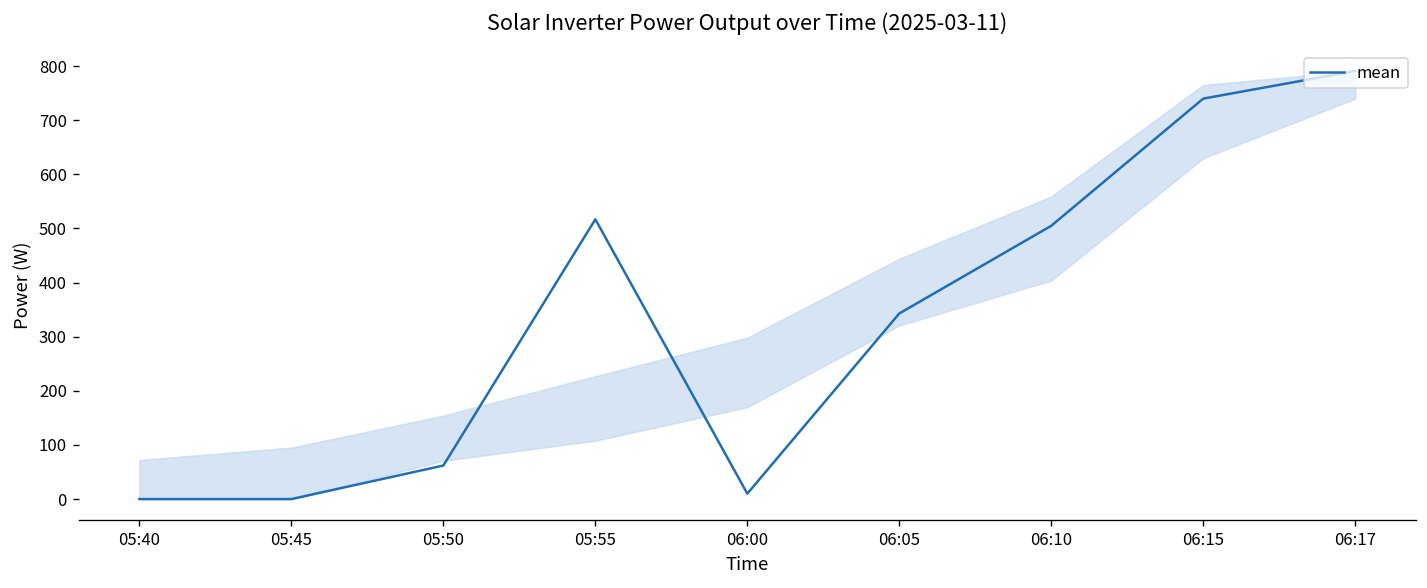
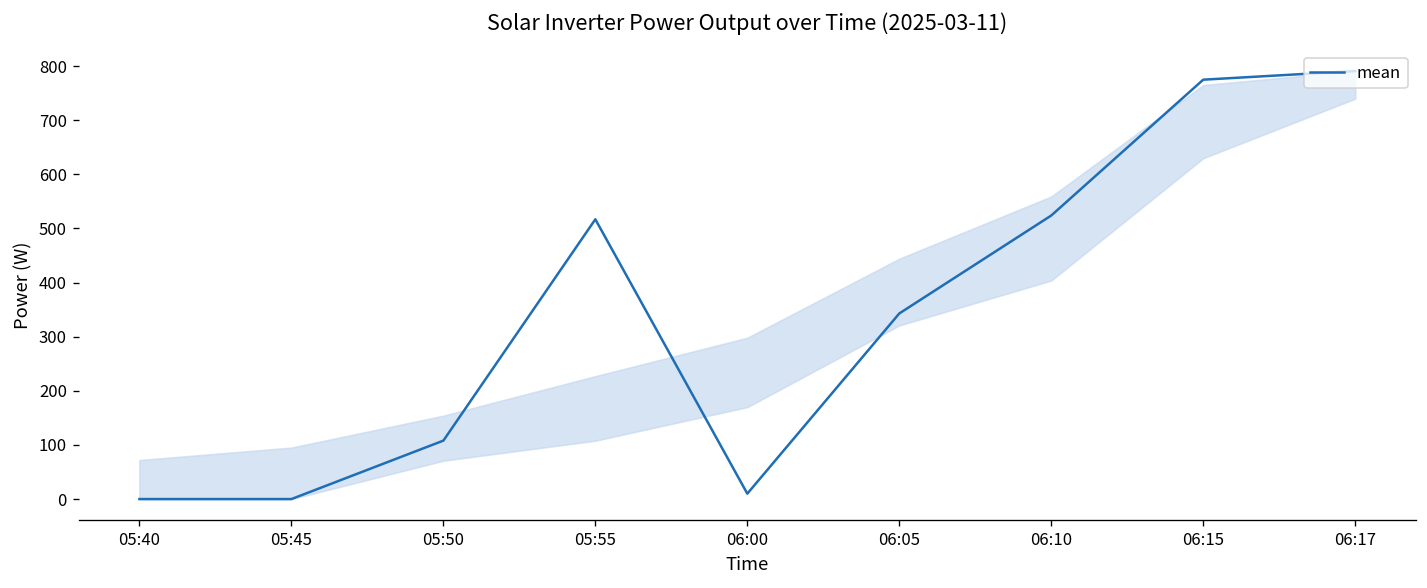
  {
    "mean": {
      "05:40": 0,
      "05:45": 0,
-     "05:50": 60,
+     "05:50": 110,
      "05:55": 520,
      "06:00": 10,
      "06:05": 340,
-     "06:10": 510,
-     "06:15": 740
+     "06:10": 520,
+     "06:15": 780
    }
  }
